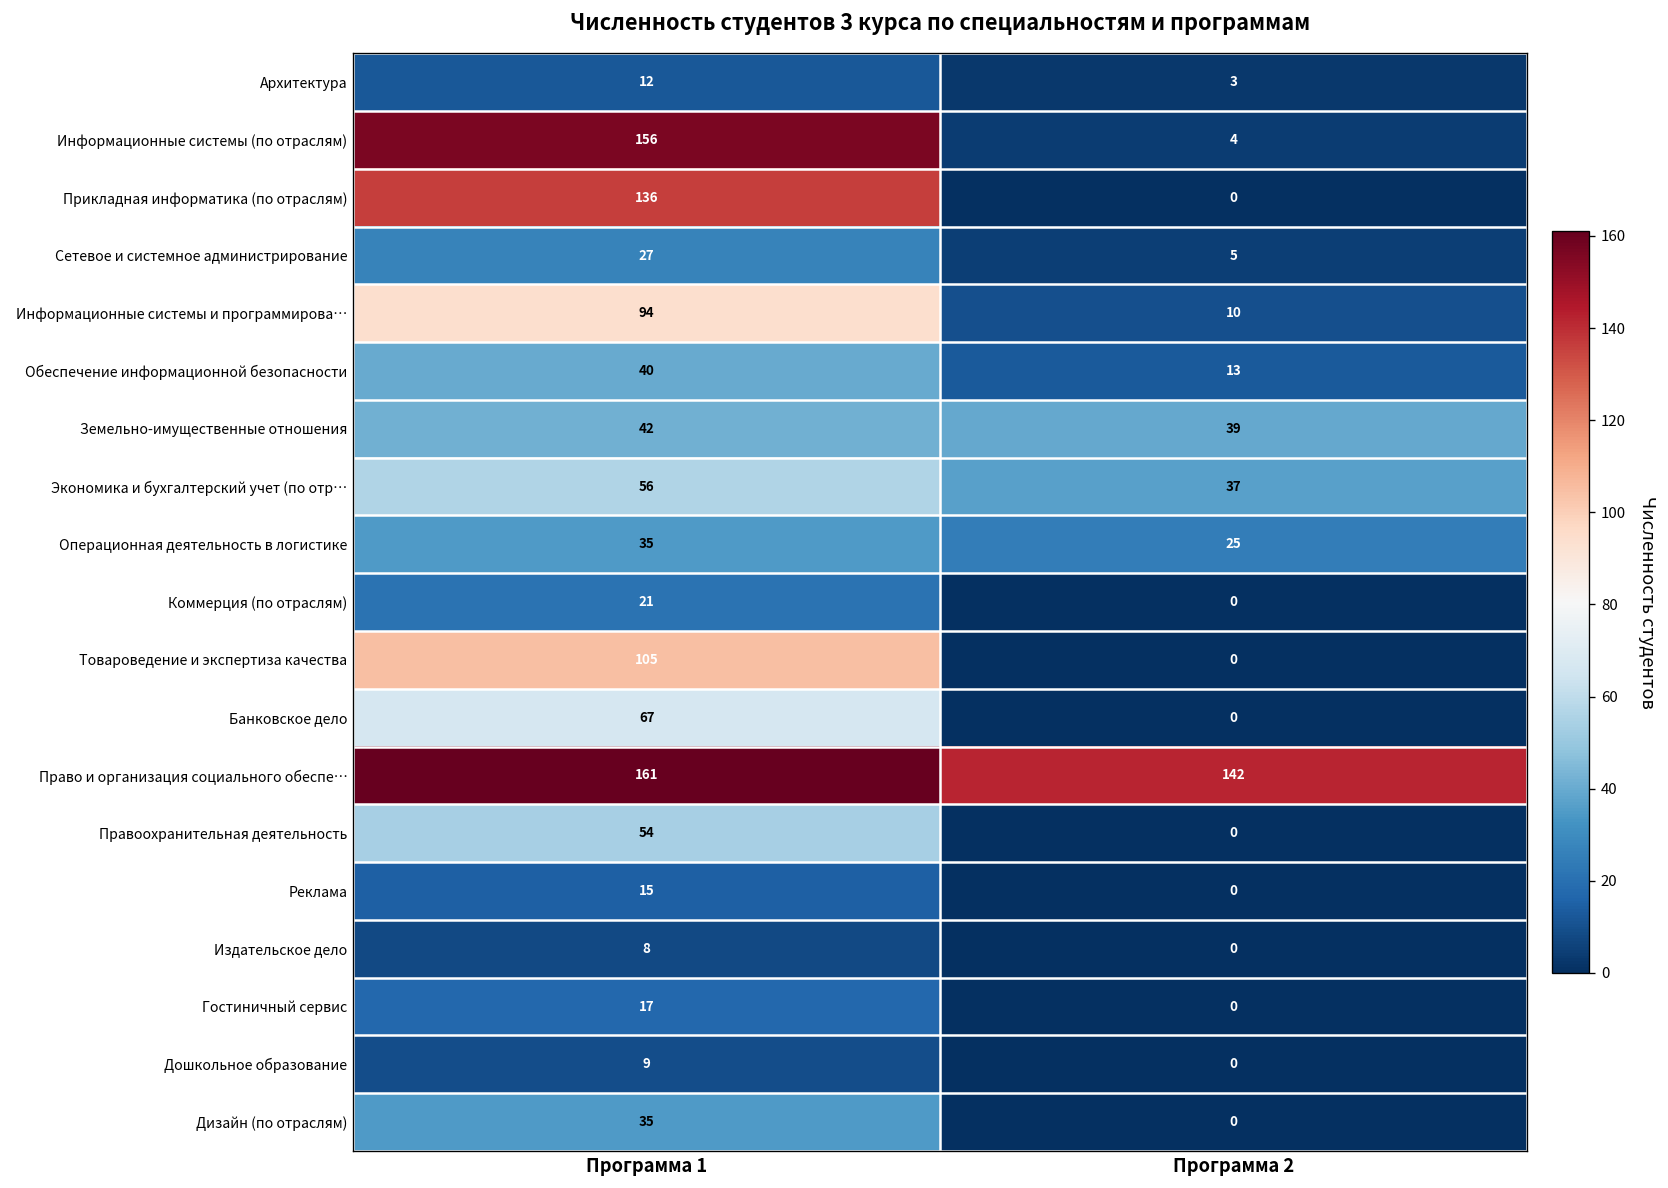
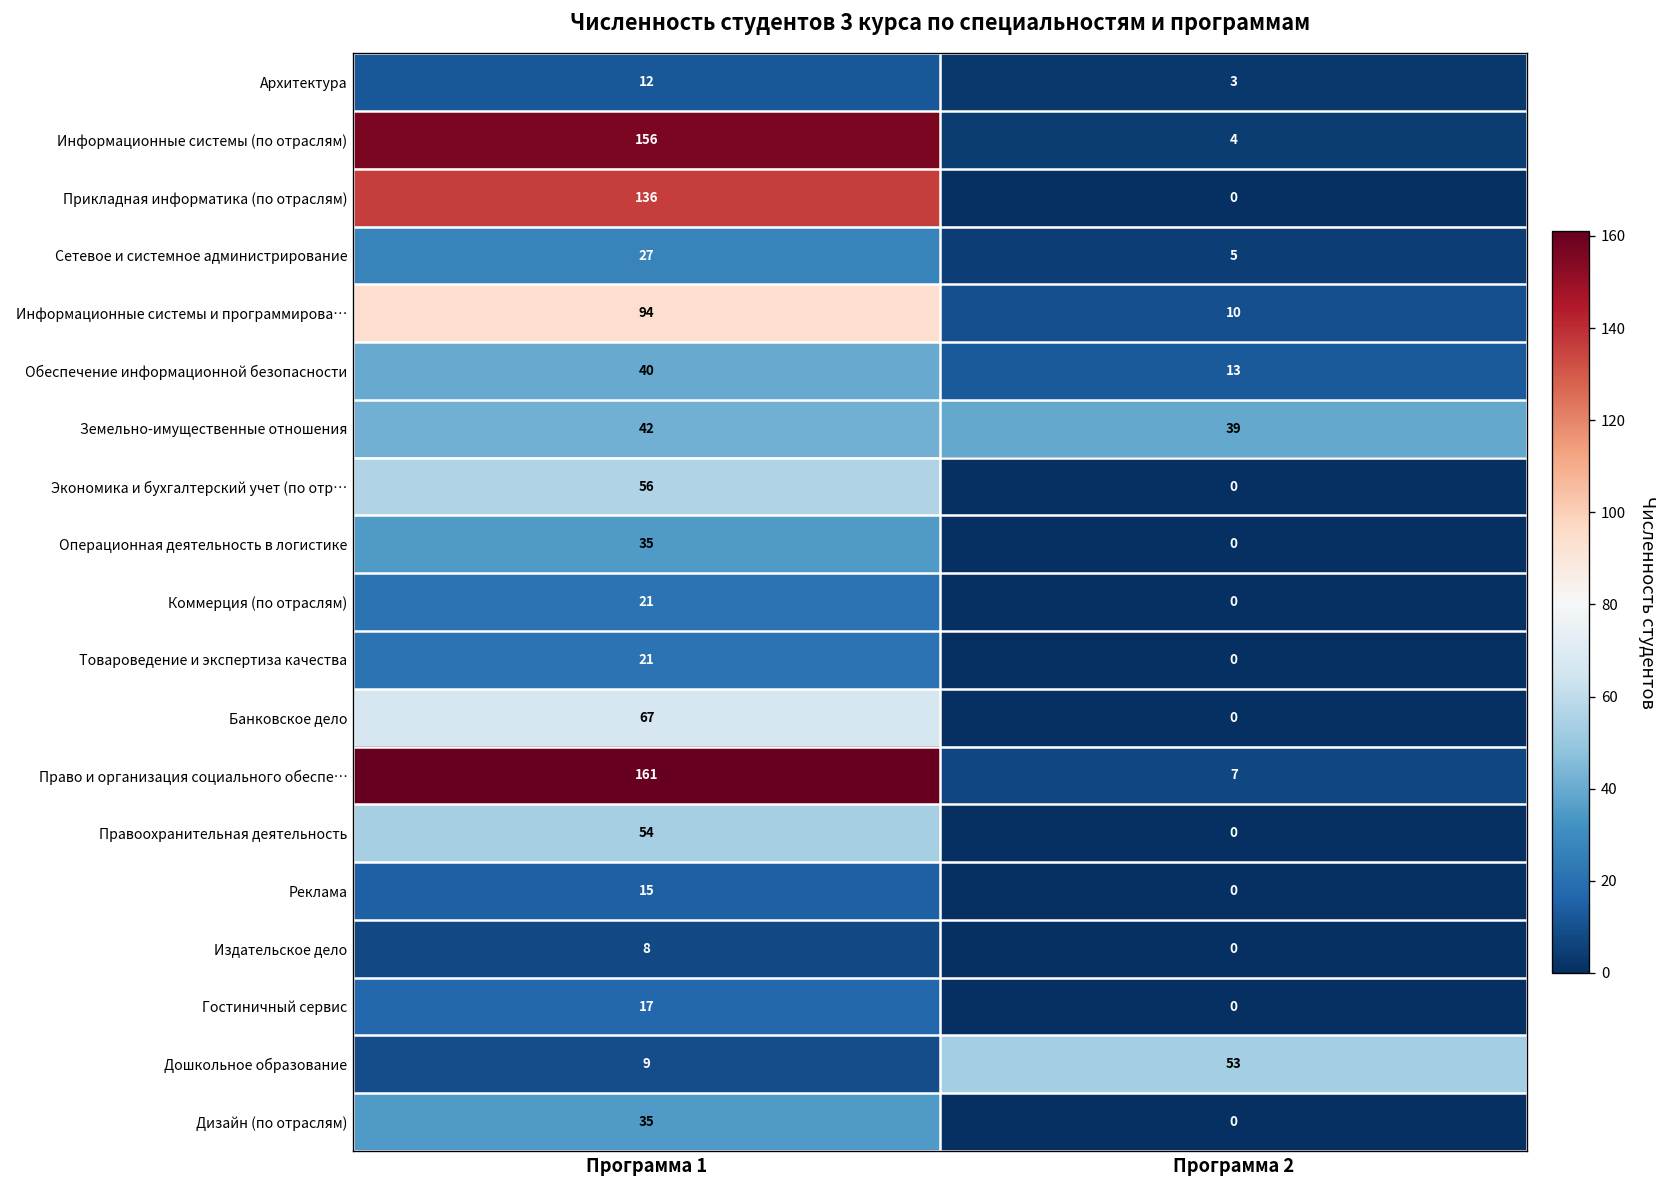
  {
    "Архитектура": {
      "Программа 1": 12,
      "Программа 2": 3
    },
    "Информационные системы (по отраслям)": {
      "Программа 1": 156,
      "Программа 2": 4
    },
    "Прикладная информатика (по отраслям)": {
      "Программа 1": 136,
      "Программа 2": 0
    },
    "Сетевое и системное администрирование": {
      "Программа 1": 27,
      "Программа 2": 5
    },
    "Информационные системы и программирова…": {
      "Программа 1": 94,
      "Программа 2": 10
    },
    "Обеспечение информационной безопасности": {
      "Программа 1": 40,
      "Программа 2": 13
    },
    "Земельно-имущественные отношения": {
      "Программа 1": 42,
      "Программа 2": 39
    },
    "Экономика и бухгалтерский учет (по отр…": {
      "Программа 1": 56,
-     "Программа 2": 37
+     "Программа 2": 0
    },
    "Операционная деятельность в логистике": {
      "Программа 1": 35,
-     "Программа 2": 25
+     "Программа 2": 0
    },
    "Коммерция (по отраслям)": {
      "Программа 1": 21,
      "Программа 2": 0
    },
    "Товароведение и экспертиза качества": {
-     "Программа 1": 105,
+     "Программа 1": 21,
      "Программа 2": 0
    },
    "Банковское дело": {
      "Программа 1": 67,
      "Программа 2": 0
    },
    "Право и организация социального обеспе…": {
      "Программа 1": 161,
-     "Программа 2": 142
+     "Программа 2": 7
    },
    "Правоохранительная деятельность": {
      "Программа 1": 54,
      "Программа 2": 0
    },
    "Реклама": {
      "Программа 1": 15,
      "Программа 2": 0
    },
    "Издательское дело": {
      "Программа 1": 8,
      "Программа 2": 0
    },
    "Гостиничный сервис": {
      "Программа 1": 17,
      "Программа 2": 0
    },
    "Дошкольное образование": {
      "Программа 1": 9,
-     "Программа 2": 0
+     "Программа 2": 53
    },
    "Дизайн (по отраслям)": {
      "Программа 1": 35,
      "Программа 2": 0
    }
  }
